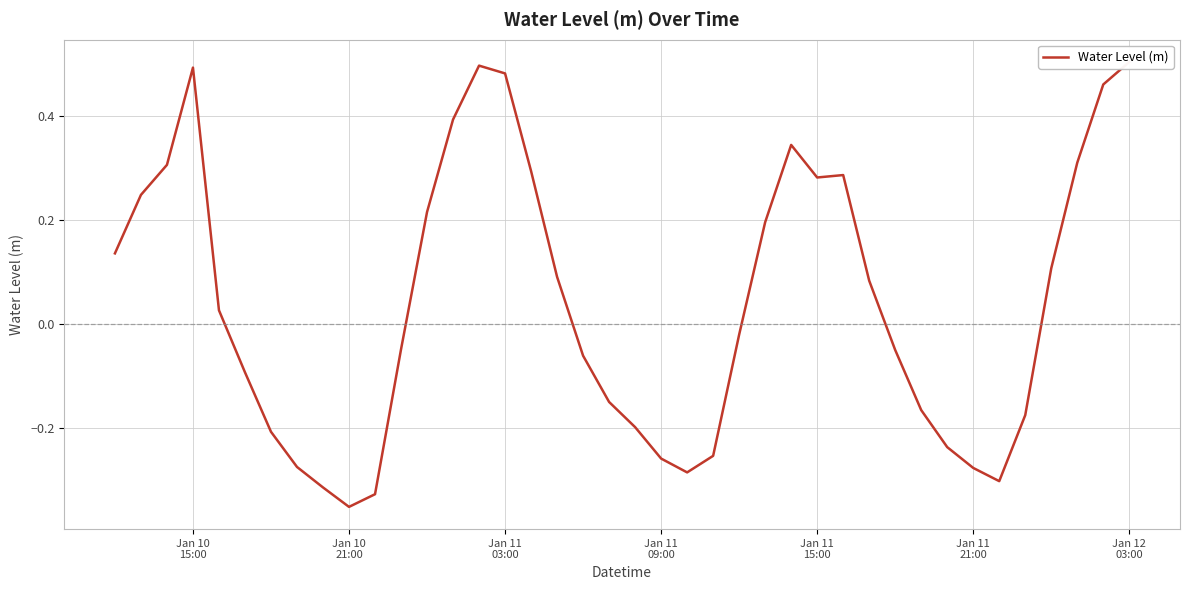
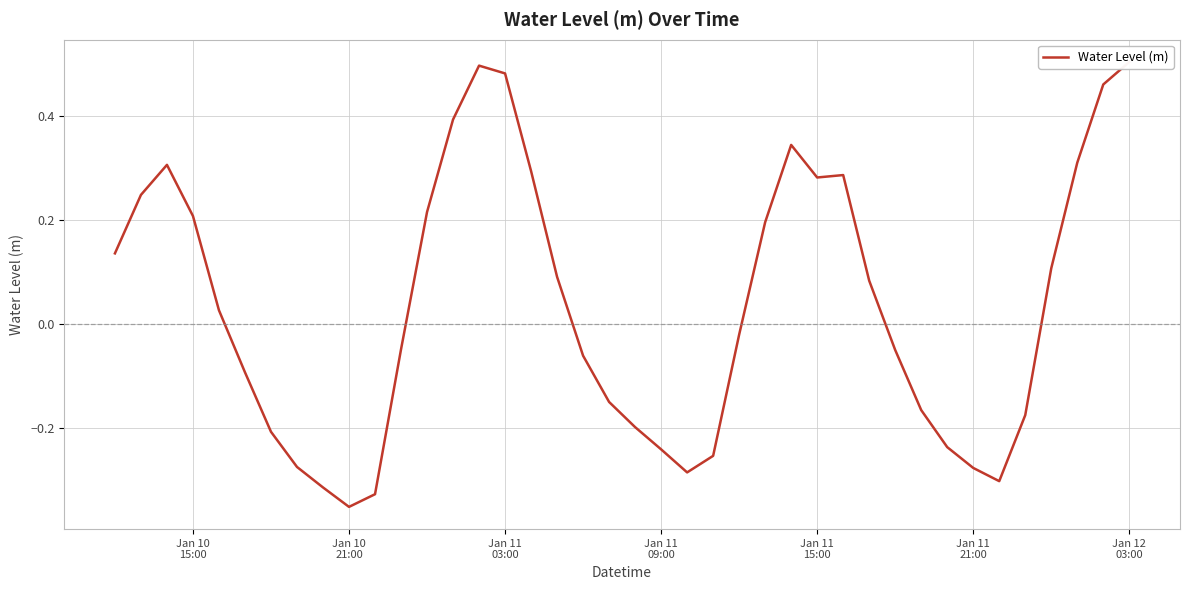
  {
-   "Jan 10 15:00": 0.49,
+   "Jan 10 15:00": 0.21,
    "Jan 10 21:00": -0.35,
    "Jan 11 03:00": 0.48,
-   "Jan 11 09:00": -0.26,
+   "Jan 11 09:00": -0.24,
    "Jan 11 15:00": 0.28,
    "Jan 11 21:00": -0.28
  }
